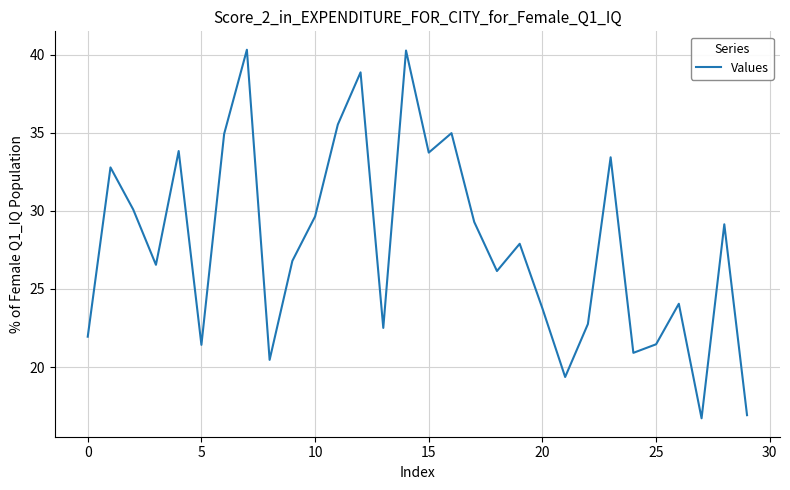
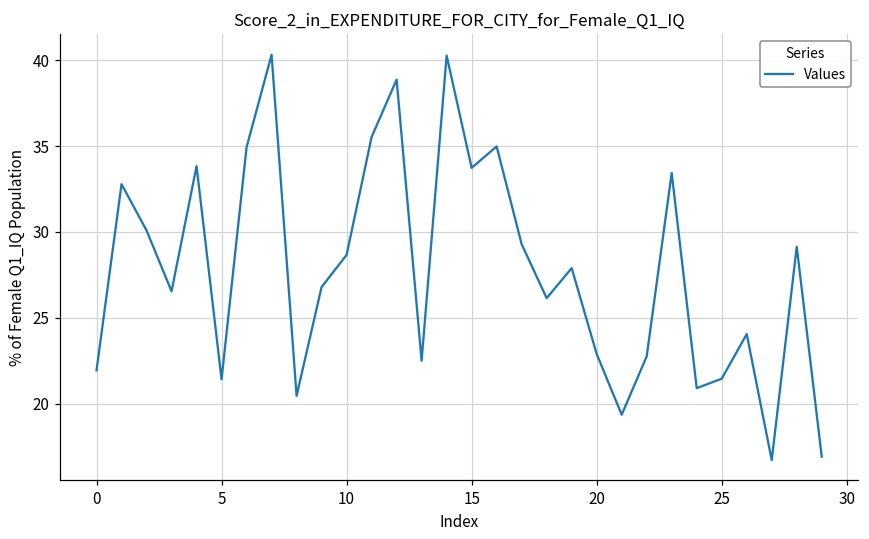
  {
    "0": 21.9,
    "5": 21.4,
-   "10": 29.6,
+   "10": 28.7,
    "15": 33.7,
-   "20": 23.8,
+   "20": 22.9,
    "25": 21.5
  }
